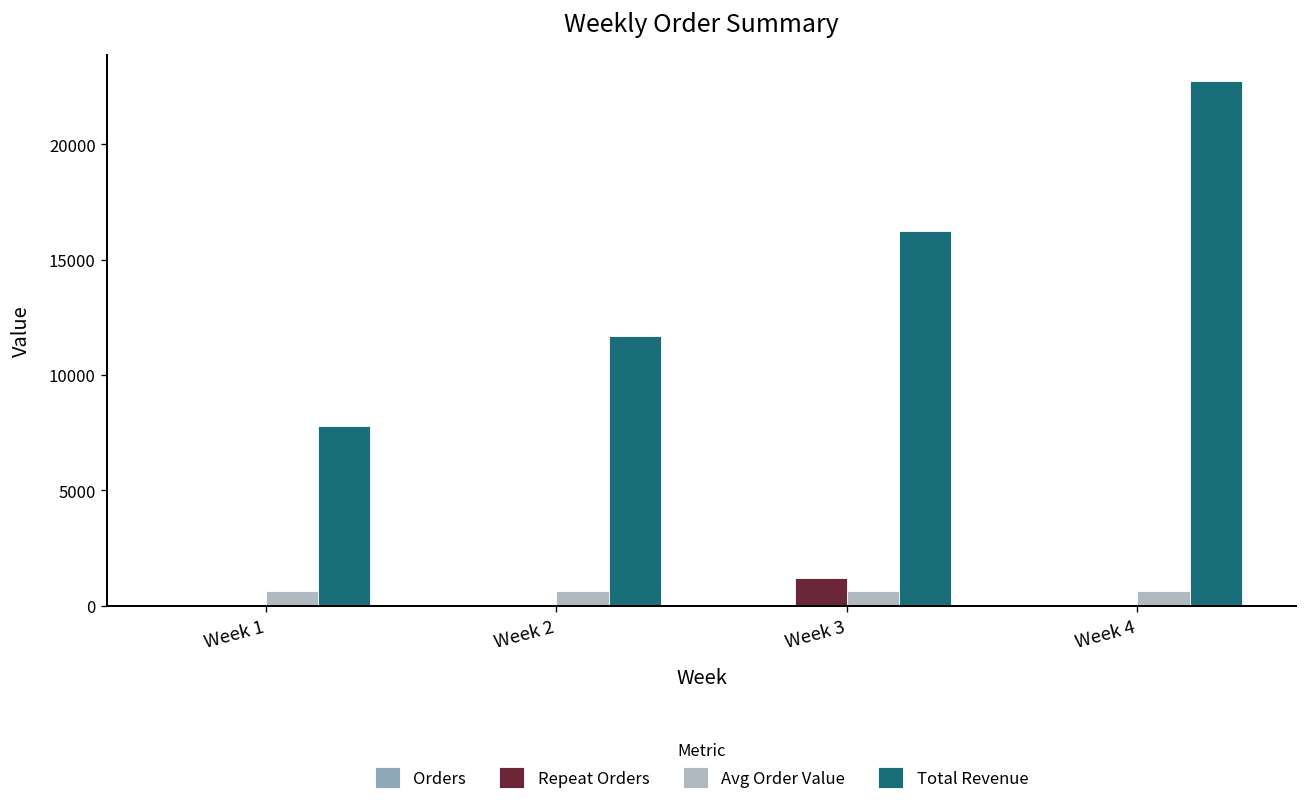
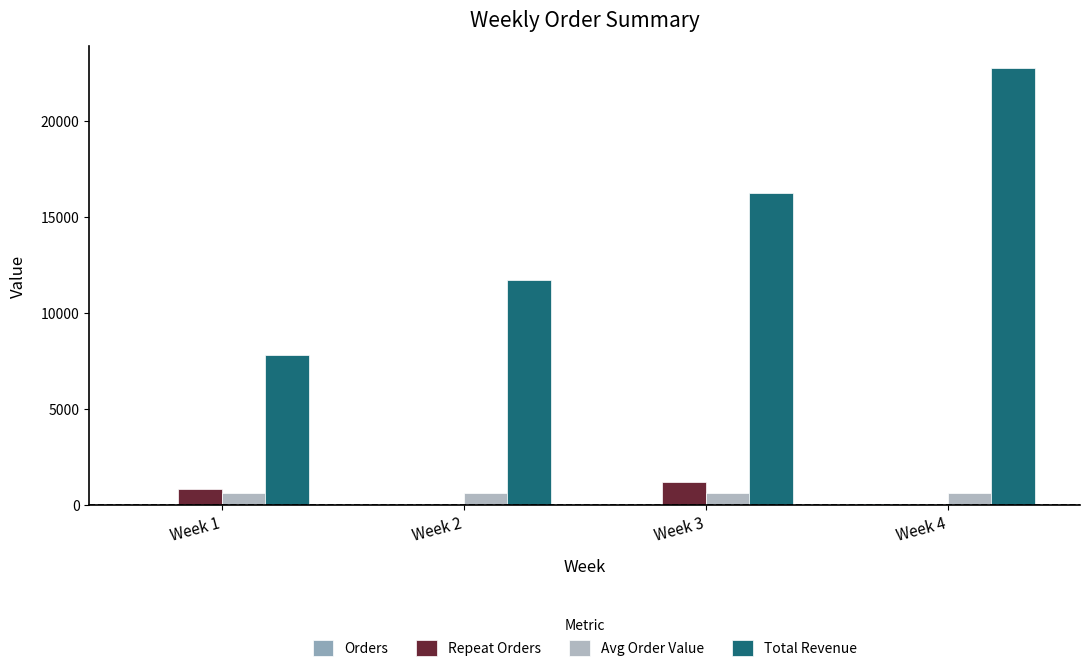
  {
    "Repeat Orders": {
-     "Week 1": 0,
+     "Week 1": 800,
      "Week 3": 1200
    },
    "Total Revenue": {
      "Week 1": 7800,
      "Week 2": 11700,
      "Week 3": 16300,
      "Week 4": 22800
    }
  }
